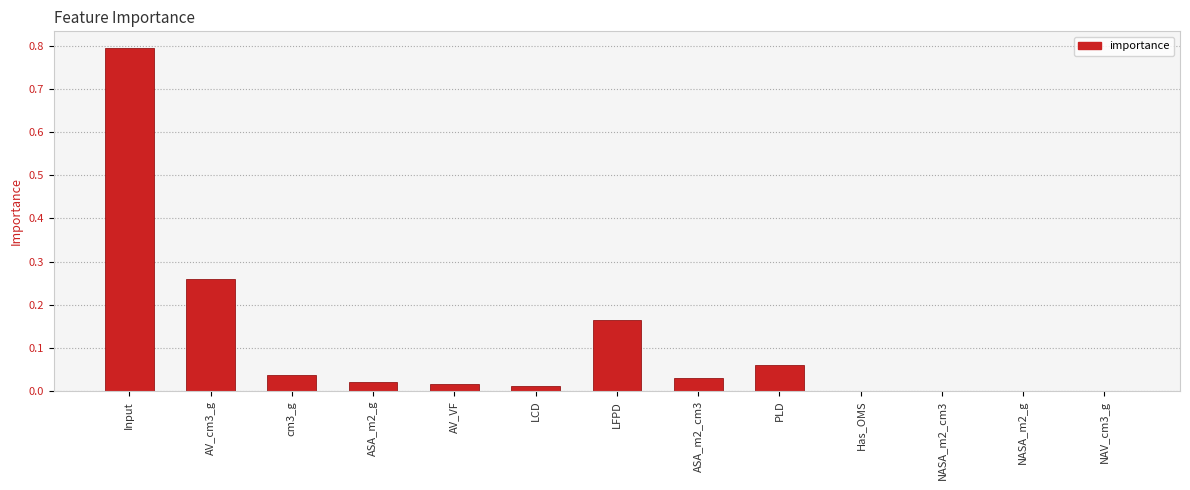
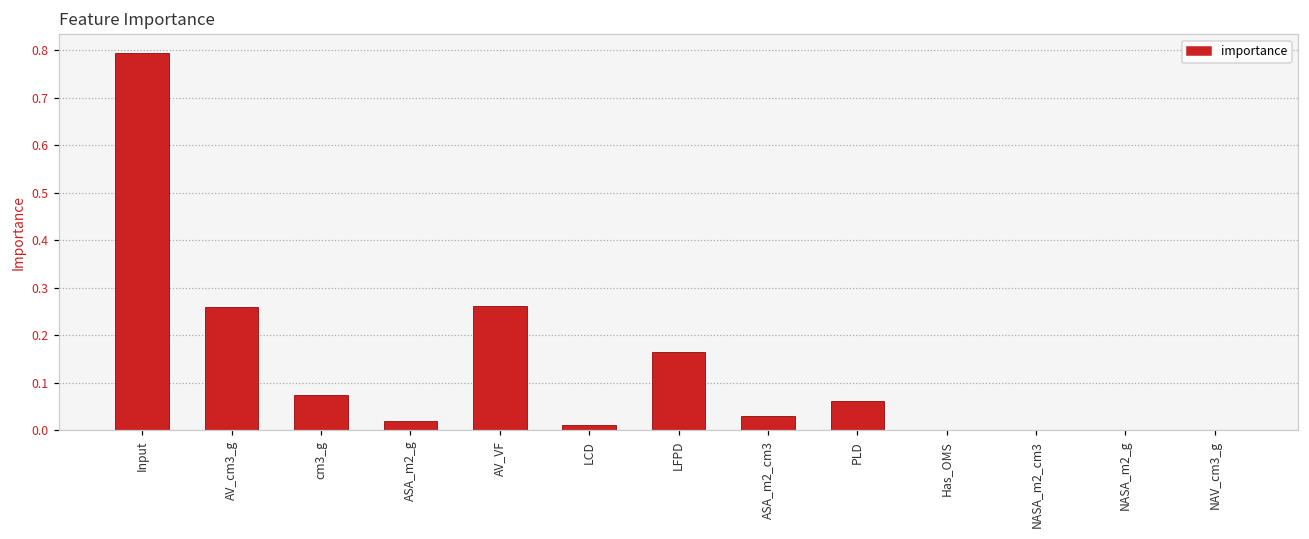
  {
    "Input": 0.79,
    "AV_cm3_g": 0.26,
-   "cm3_g": 0.04,
+   "cm3_g": 0.07,
    "ASA_m2_g": 0.02,
-   "AV_VF": 0.02,
+   "AV_VF": 0.26,
    "LCD": 0.01,
    "LFPD": 0.17,
    "ASA_m2_cm3": 0.03,
    "PLD": 0.06
  }
